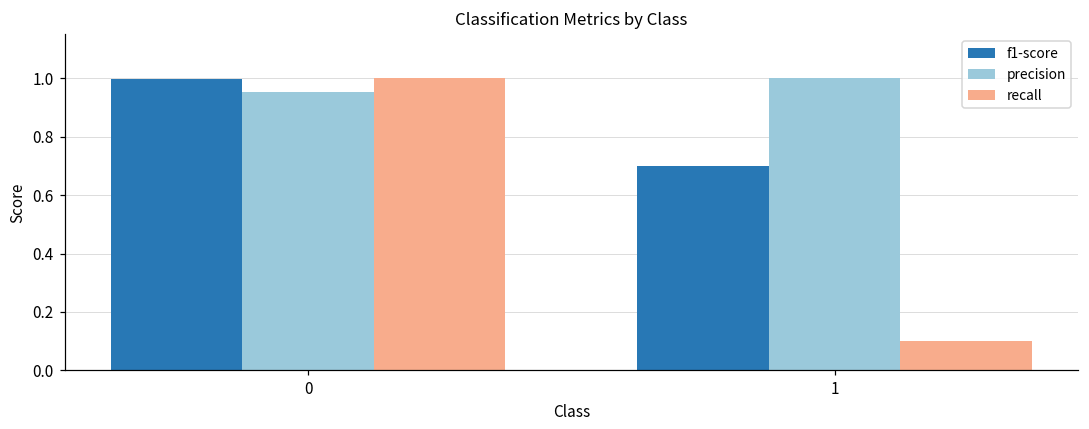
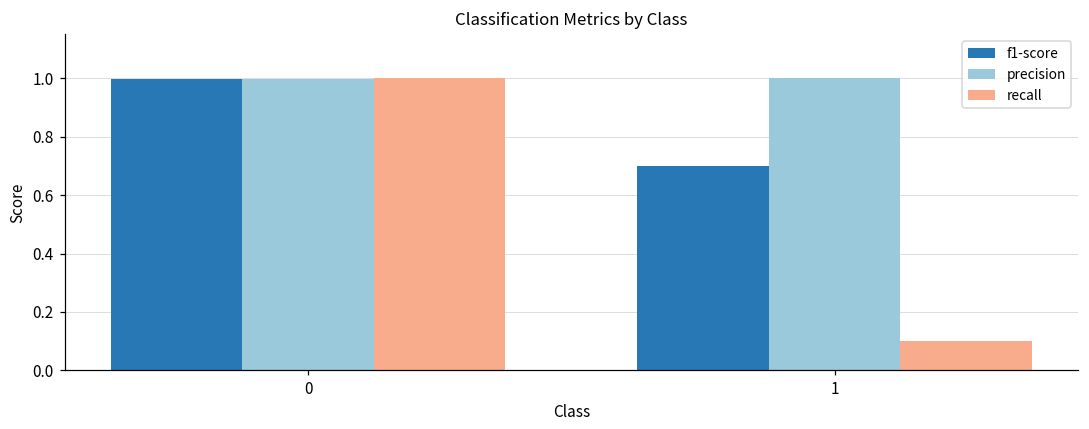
  {
    "f1-score": {
      "0": 1.00,
      "1": 0.70
    },
    "precision": {
-     "0": 0.95,
+     "0": 1.00,
      "1": 1.00
    },
    "recall": {
      "0": 1.00,
      "1": 0.10
    }
  }
